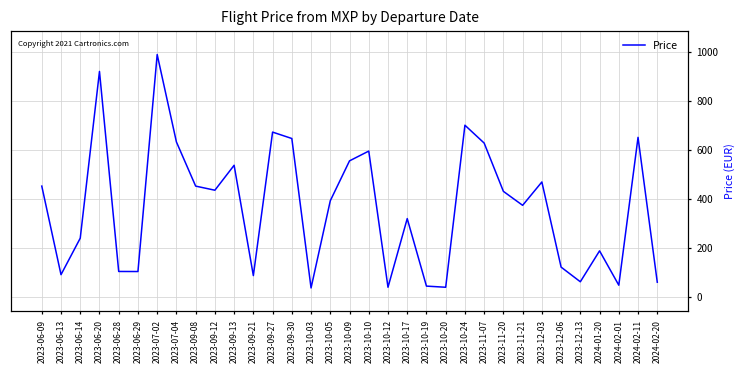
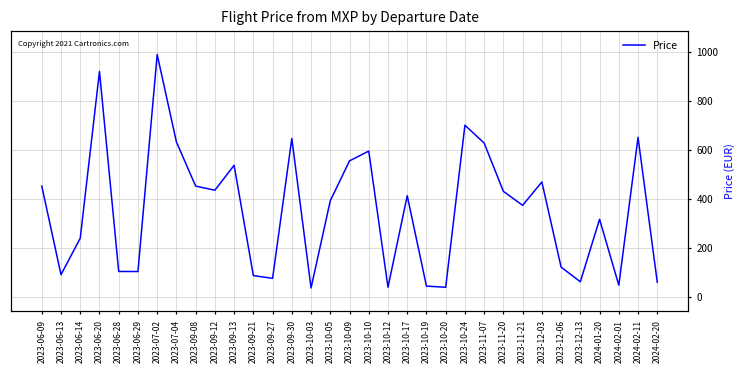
  {
    "2023-06-09": 450,
    "2023-06-13": 90,
    "2023-06-14": 240,
    "2023-06-28": 110,
    "2023-06-29": 110,
    "2023-07-02": 990,
    "2023-07-04": 630,
    "2023-09-08": 450,
    "2023-09-12": 440,
    "2023-09-13": 540,
    "2023-09-21": 90,
-   "2023-09-27": 670,
+   "2023-09-27": 80,
    "2023-09-30": 650,
    "2023-10-03": 40,
    "2023-10-05": 390,
    "2023-10-09": 560,
    "2023-10-10": 600,
    "2023-10-12": 40,
-   "2023-10-17": 320,
+   "2023-10-17": 410,
    "2023-10-19": 50,
    "2023-10-20": 40,
    "2023-10-24": 700,
    "2023-11-07": 630,
    "2023-11-20": 430,
    "2023-11-21": 380,
    "2023-12-03": 470,
    "2023-12-06": 120,
    "2023-12-13": 60,
-   "2024-01-20": 190,
+   "2024-01-20": 320,
    "2024-02-01": 50,
    "2024-02-11": 650,
    "2024-02-20": 60
  }
